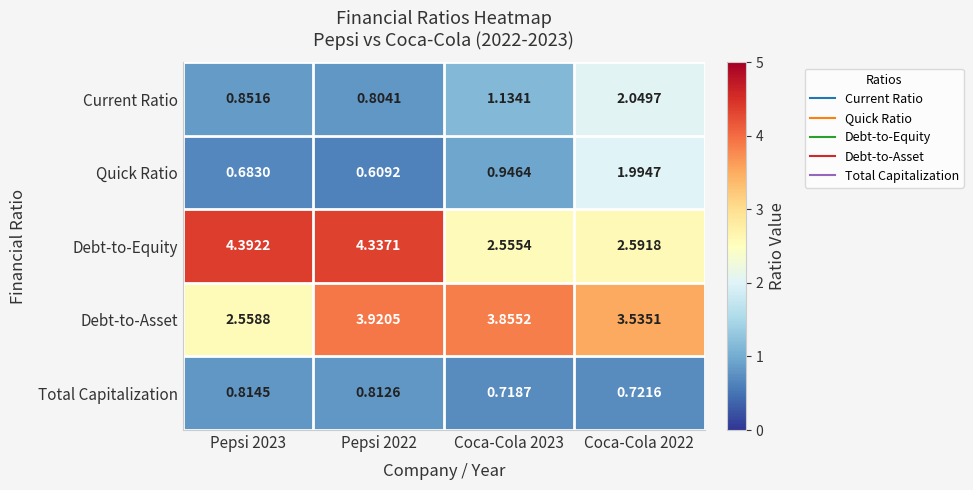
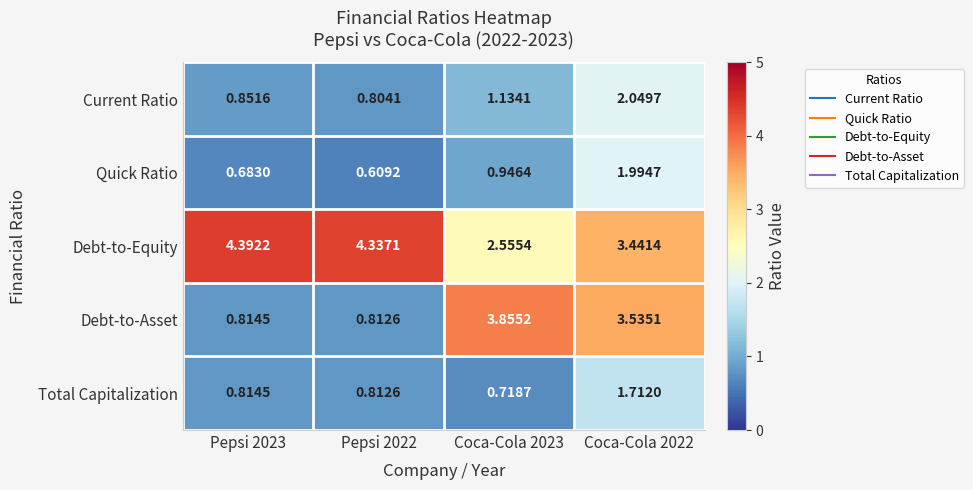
  {
    "Current Ratio": {
      "Pepsi 2023": 0.8516,
      "Pepsi 2022": 0.8041,
      "Coca-Cola 2023": 1.1341,
      "Coca-Cola 2022": 2.0497
    },
    "Quick Ratio": {
      "Pepsi 2023": 0.6830,
      "Pepsi 2022": 0.6092,
      "Coca-Cola 2023": 0.9464,
      "Coca-Cola 2022": 1.9947
    },
    "Debt-to-Equity": {
      "Pepsi 2023": 4.3922,
      "Pepsi 2022": 4.3371,
      "Coca-Cola 2023": 2.5554,
-     "Coca-Cola 2022": 2.5918
+     "Coca-Cola 2022": 3.4414
    },
    "Debt-to-Asset": {
-     "Pepsi 2023": 2.5588,
-     "Pepsi 2022": 3.9205,
+     "Pepsi 2023": 0.8145,
+     "Pepsi 2022": 0.8126,
      "Coca-Cola 2023": 3.8552,
      "Coca-Cola 2022": 3.5351
    },
    "Total Capitalization": {
      "Pepsi 2023": 0.8145,
      "Pepsi 2022": 0.8126,
      "Coca-Cola 2023": 0.7187,
-     "Coca-Cola 2022": 0.7216
+     "Coca-Cola 2022": 1.7120
    }
  }
